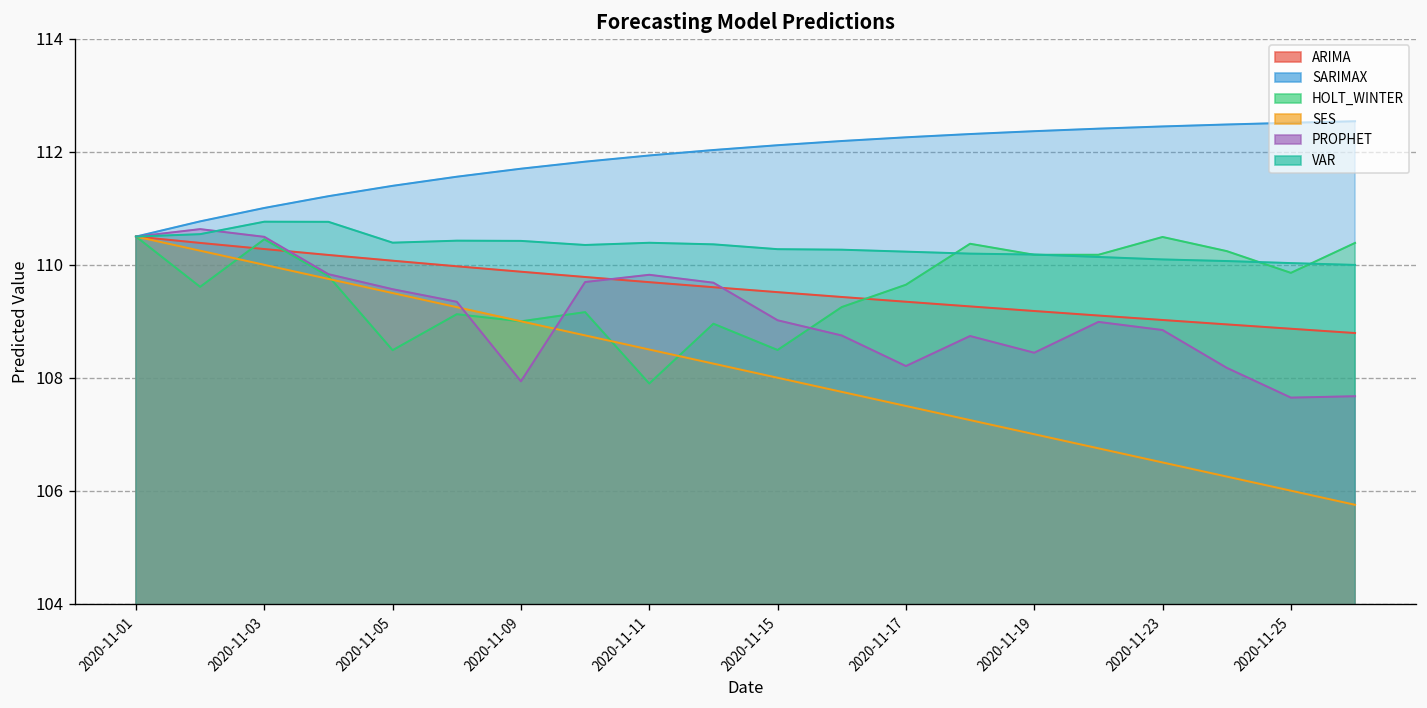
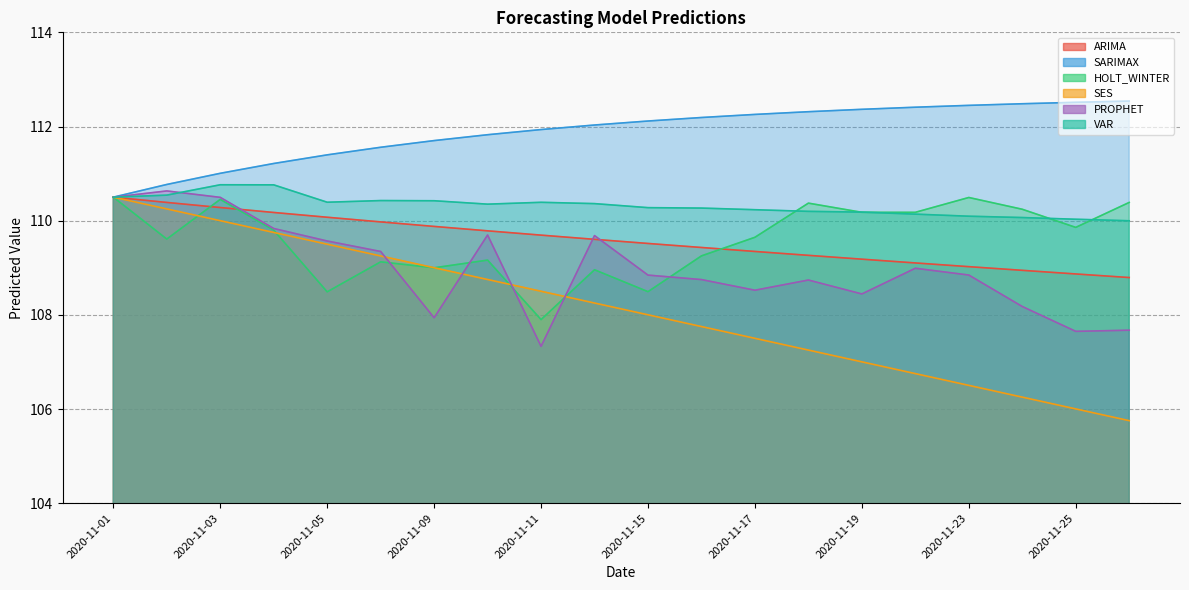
  {
    "PROPHET": {
      "2020-11-05": 109.6,
      "2020-11-09": 107.9,
-     "2020-11-11": 109.8,
-     "2020-11-15": 109.0,
-     "2020-11-17": 108.2,
+     "2020-11-11": 107.3,
+     "2020-11-15": 108.8,
+     "2020-11-17": 108.5,
      "2020-11-19": 108.4,
      "2020-11-23": 108.8,
      "2020-11-25": 107.7
    }
  }
